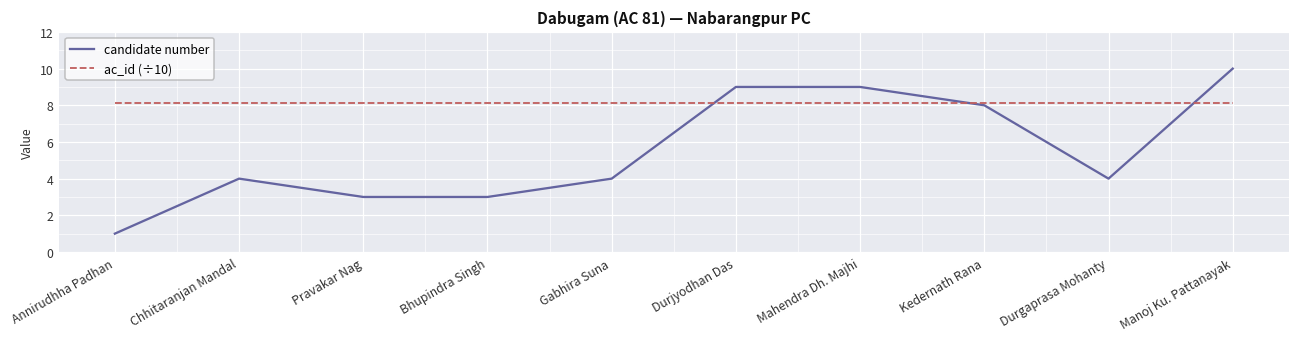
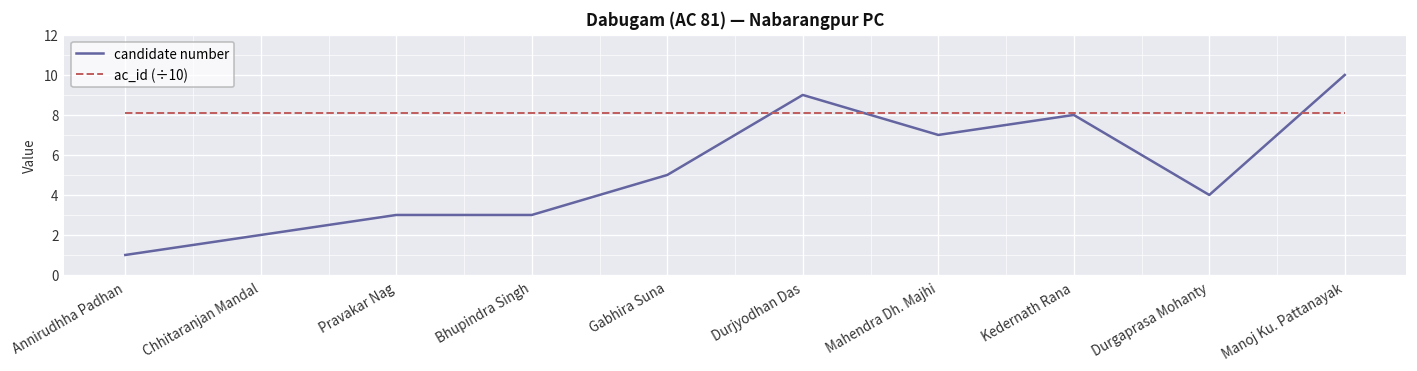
  {
    "candidate number": {
      "Annirudhha Padhan": 1,
-     "Chhitaranjan Mandal": 4,
+     "Chhitaranjan Mandal": 2,
      "Pravakar Nag": 3,
      "Bhupindra Singh": 3,
-     "Gabhira Suna": 4,
+     "Gabhira Suna": 5,
      "Durjyodhan Das": 9,
-     "Mahendra Dh. Majhi": 9,
+     "Mahendra Dh. Majhi": 7,
      "Durgaprasa Mohanty": 4,
      "Manoj Ku. Pattanayak": 10
    },
    "ac_id (÷10)": {
      "Annirudhha Padhan": 8,
      "Chhitaranjan Mandal": 8,
      "Pravakar Nag": 8,
      "Bhupindra Singh": 8,
      "Gabhira Suna": 8,
      "Durjyodhan Das": 8,
      "Mahendra Dh. Majhi": 8,
      "Durgaprasa Mohanty": 8,
      "Manoj Ku. Pattanayak": 8
    }
  }
